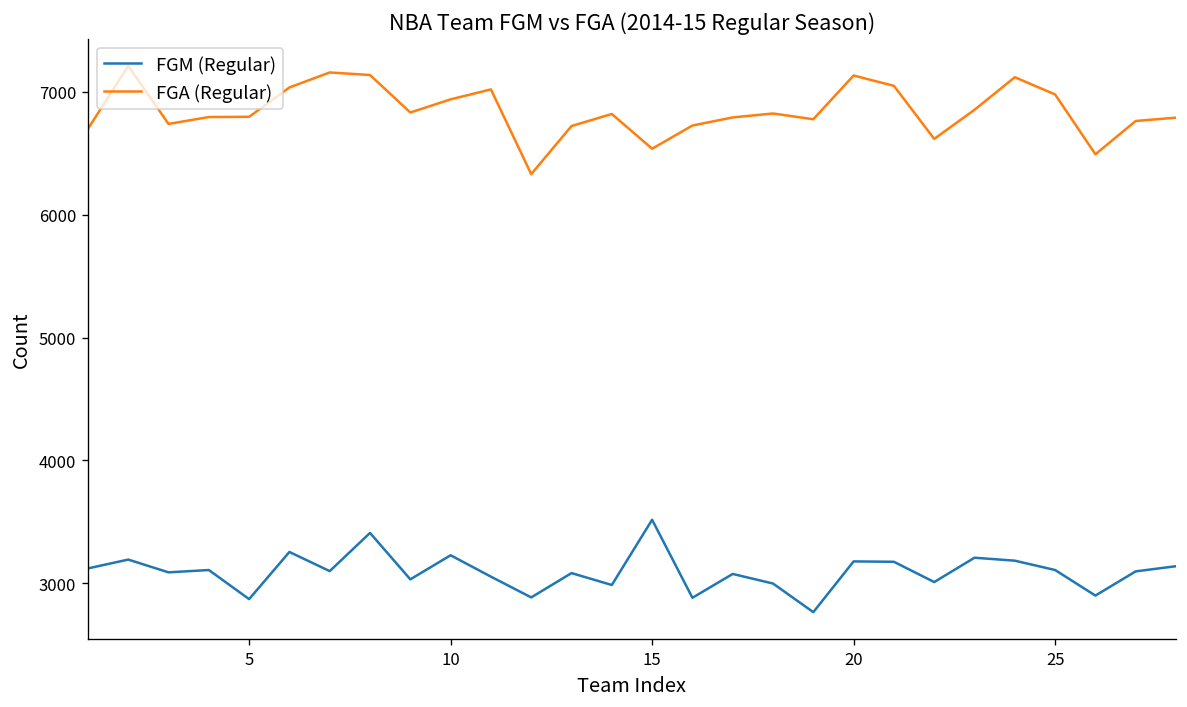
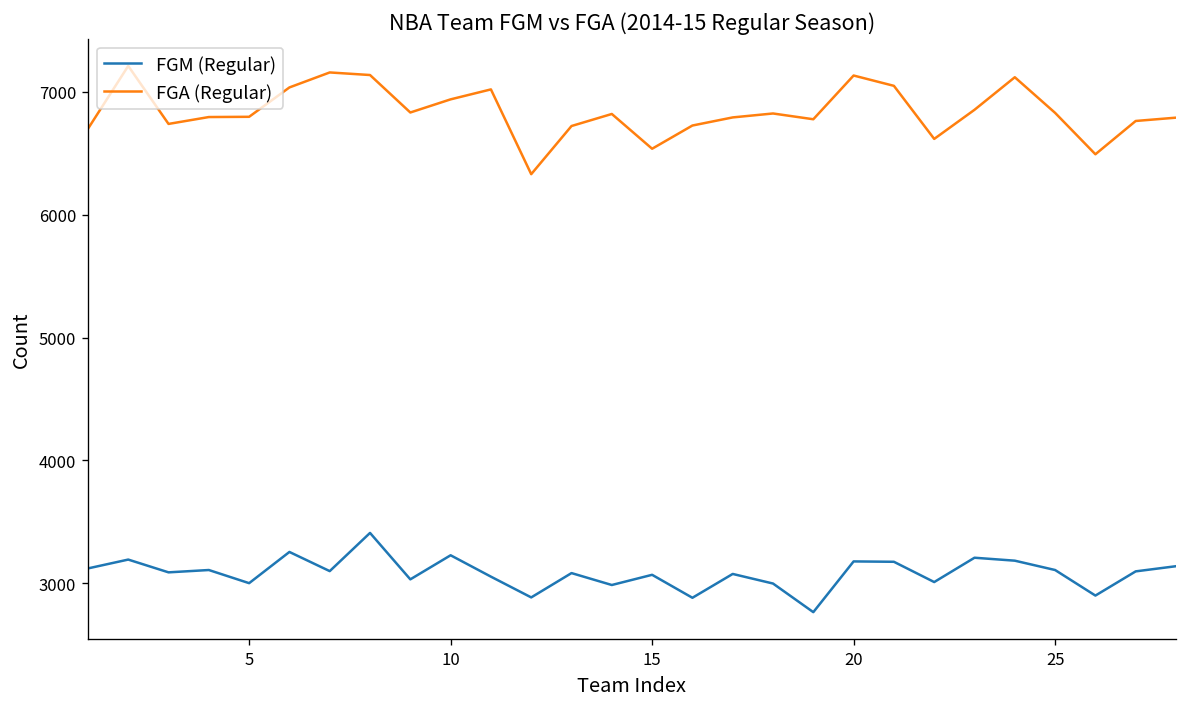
  {
    "FGM (Regular)": {
-     "5": 2870,
+     "5": 3000,
      "10": 3230,
-     "15": 3520,
+     "15": 3070,
      "20": 3180,
      "25": 3110
    },
    "FGA (Regular)": {
      "5": 6800,
      "10": 6940,
      "15": 6540,
      "20": 7130,
-     "25": 6980
+     "25": 6830
    }
  }
